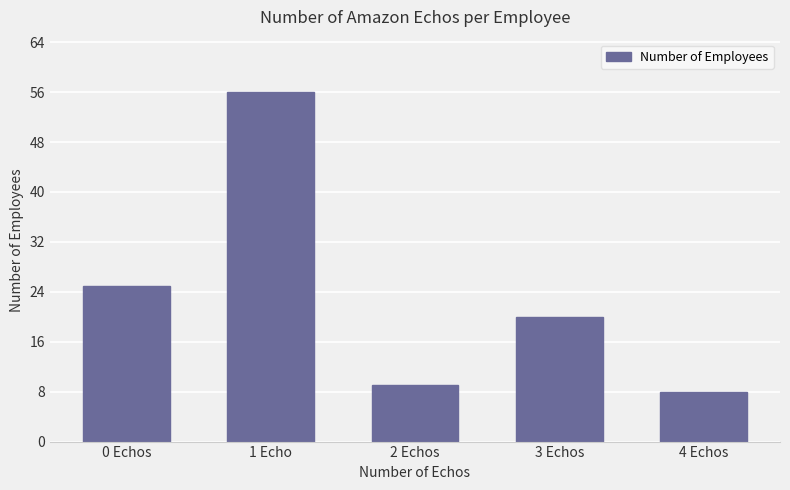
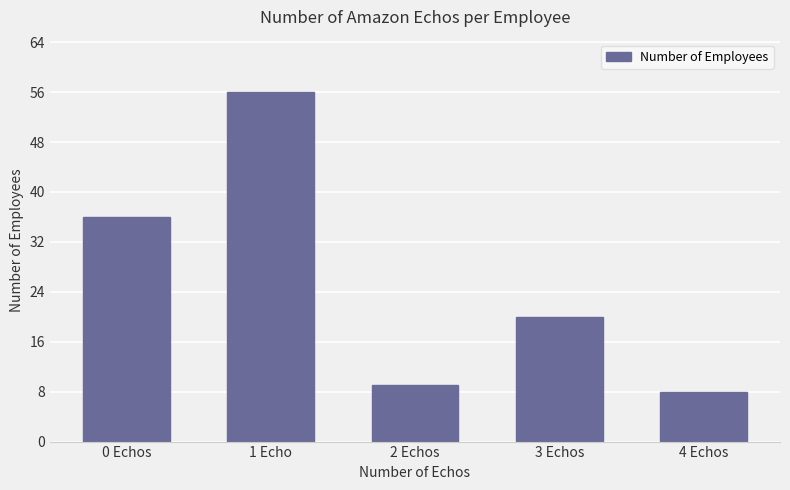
  {
-   "0 Echos": 25,
+   "0 Echos": 36,
    "1 Echo": 56,
    "2 Echos": 9,
    "3 Echos": 20,
    "4 Echos": 8
  }
